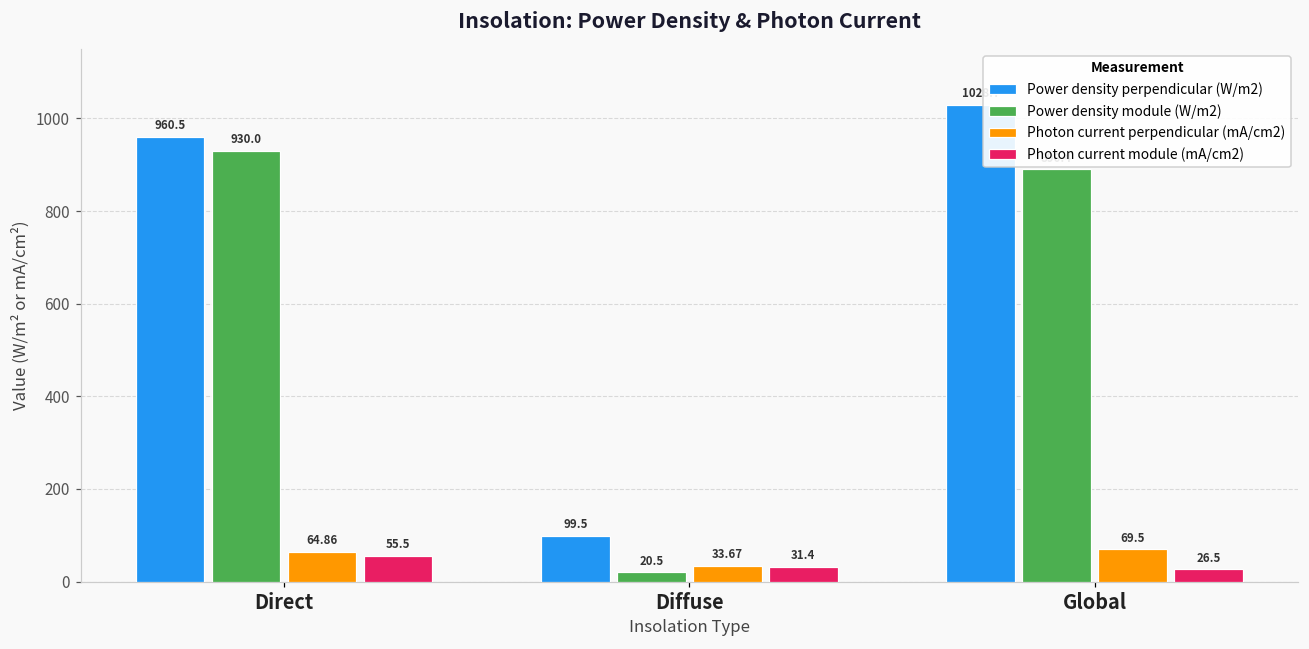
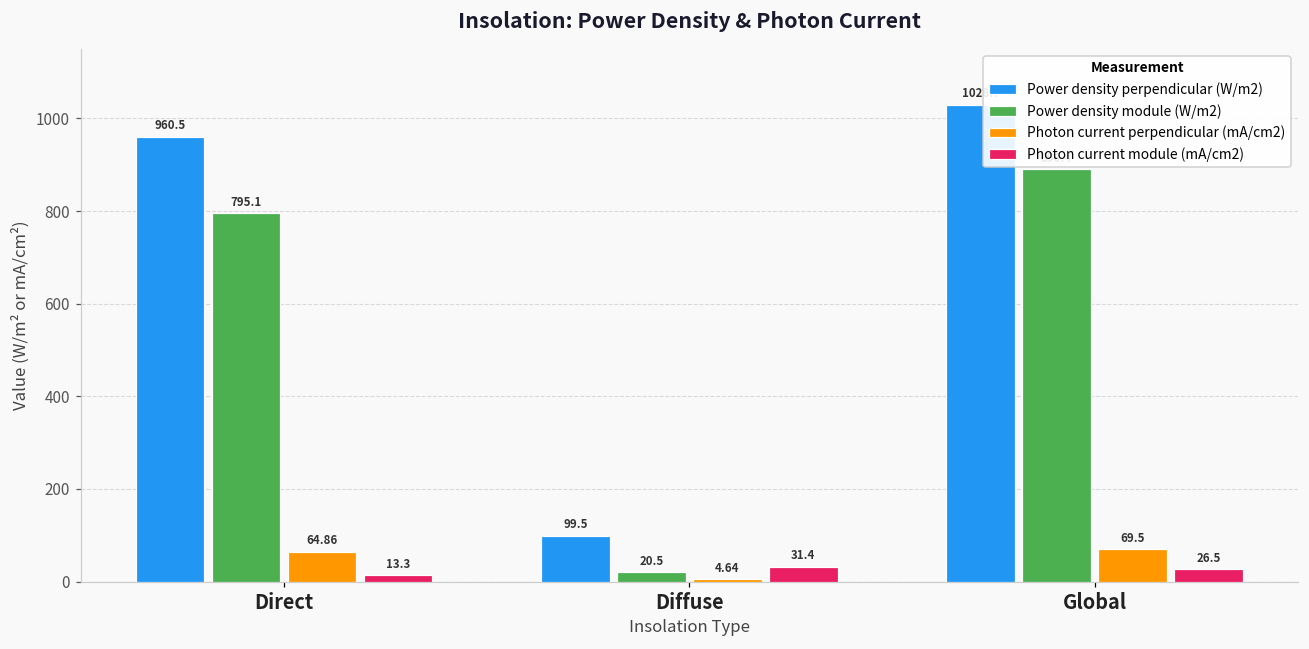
  {
    "Power density perpendicular (W/m2)": {
      "Direct": 960.5,
      "Diffuse": 99.5
    },
    "Power density module (W/m2)": {
-     "Direct": 930.0,
+     "Direct": 795.1,
      "Diffuse": 20.5
    },
    "Photon current perpendicular (mA/cm2)": {
      "Direct": 64.86,
-     "Diffuse": 33.67,
+     "Diffuse": 4.64,
      "Global": 69.5
    },
    "Photon current module (mA/cm2)": {
-     "Direct": 55.5,
+     "Direct": 13.3,
      "Diffuse": 31.4,
      "Global": 26.5
    }
  }
